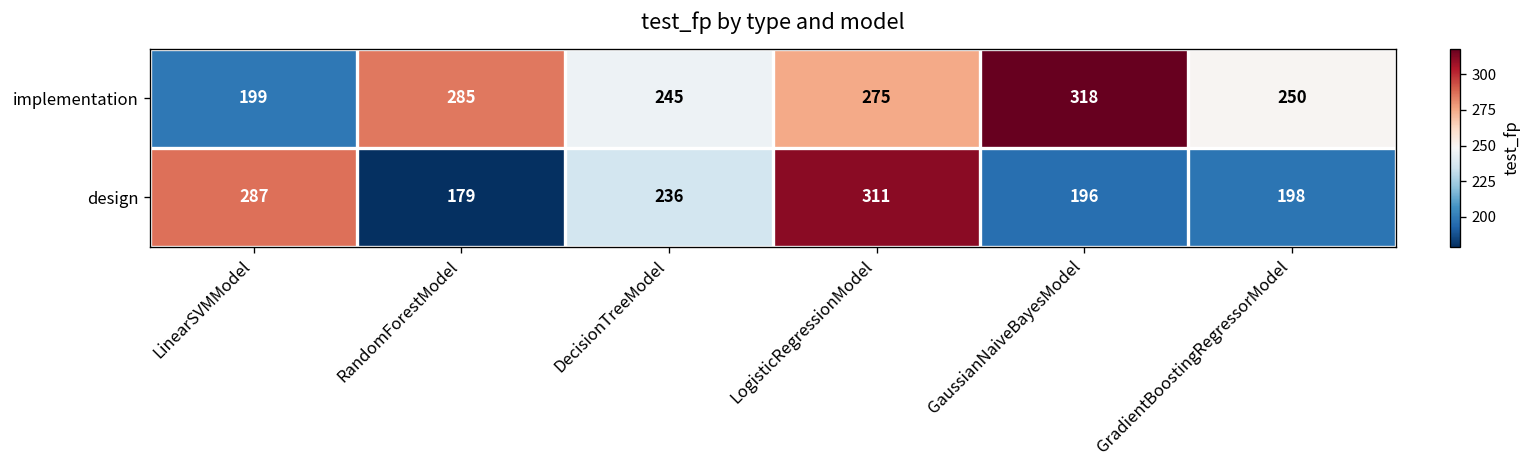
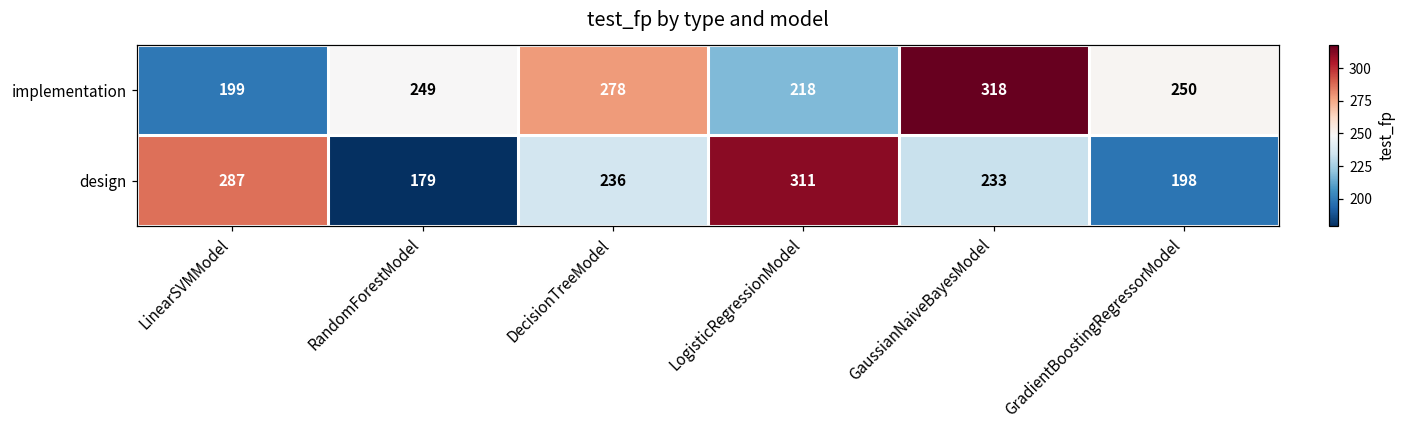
  {
    "implementation": {
      "LinearSVMModel": 199,
-     "RandomForestModel": 285,
-     "DecisionTreeModel": 245,
-     "LogisticRegressionModel": 275,
+     "RandomForestModel": 249,
+     "DecisionTreeModel": 278,
+     "LogisticRegressionModel": 218,
      "GaussianNaiveBayesModel": 318,
      "GradientBoostingRegressorModel": 250
    },
    "design": {
      "LinearSVMModel": 287,
      "RandomForestModel": 179,
      "DecisionTreeModel": 236,
      "LogisticRegressionModel": 311,
-     "GaussianNaiveBayesModel": 196,
+     "GaussianNaiveBayesModel": 233,
      "GradientBoostingRegressorModel": 198
    }
  }
